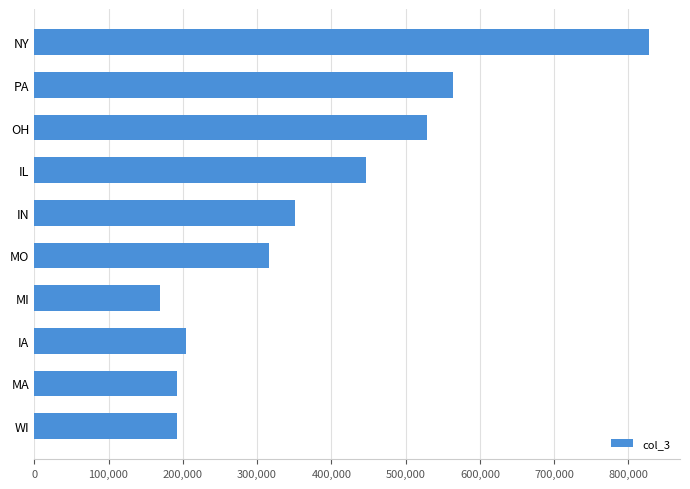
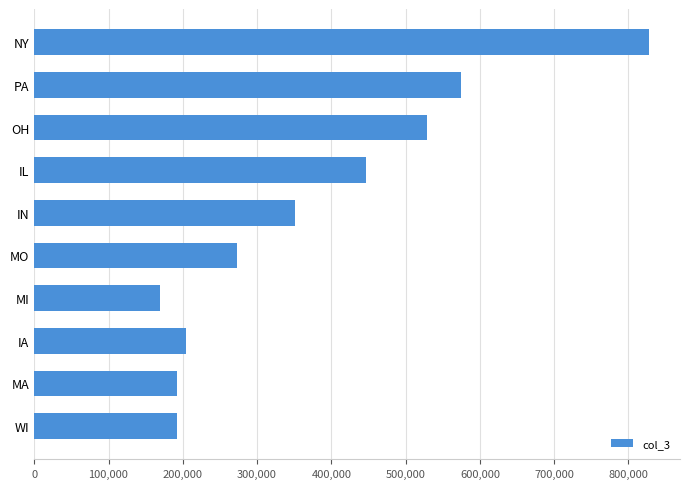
  {
    "NY": "830,000",
-   "PA": "560,000",
+   "PA": "570,000",
    "OH": "530,000",
    "IL": "450,000",
    "IN": "350,000",
-   "MO": "320,000",
+   "MO": "270,000",
    "MI": "170,000",
    "IA": "200,000",
    "MA": "190,000",
    "WI": "190,000"
  }
